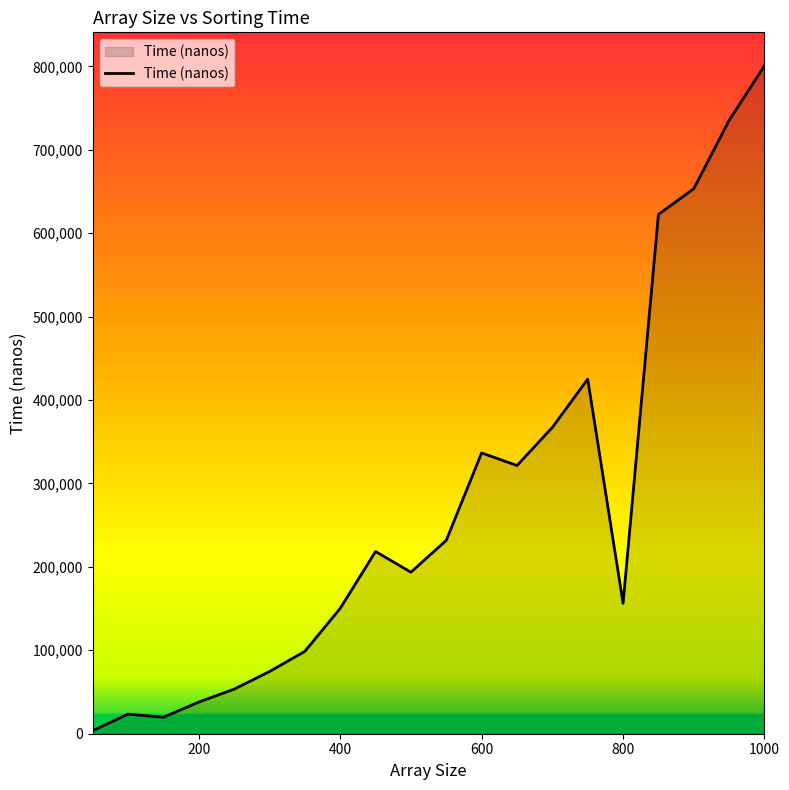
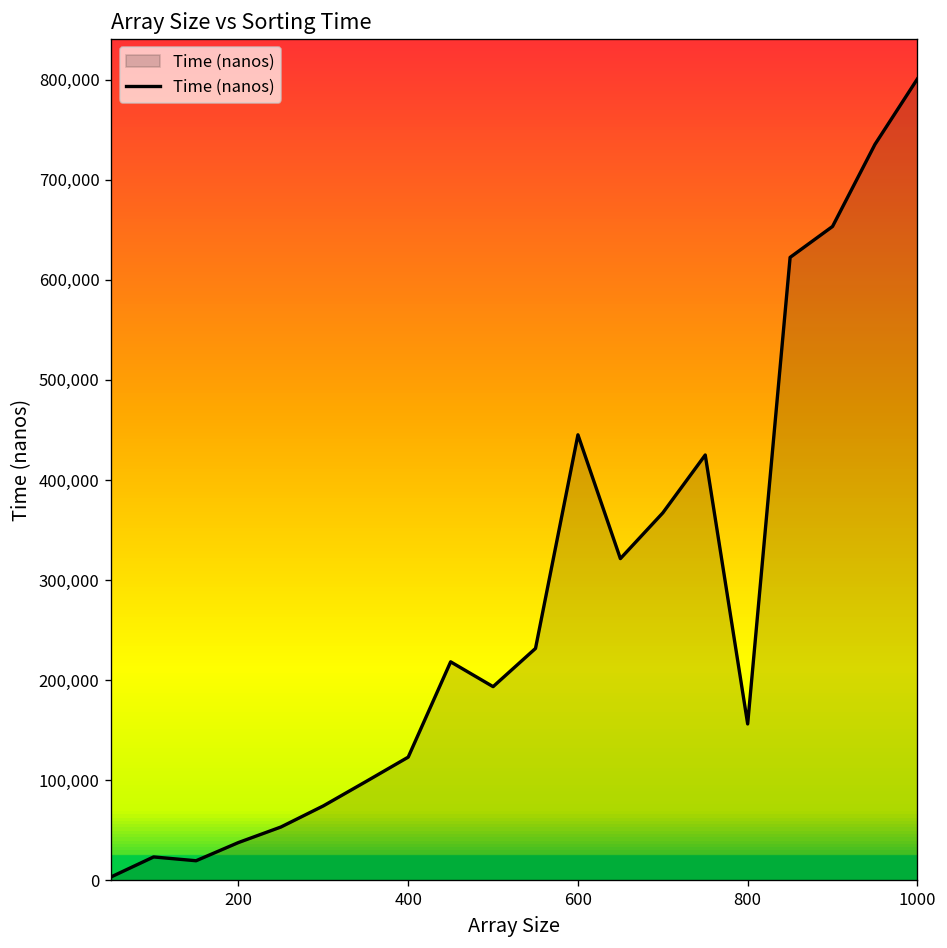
  {
    "200": "40,000",
-   "400": "150,000",
-   "600": "340,000",
+   "400": "120,000",
+   "600": "450,000",
    "800": "160,000",
    "1000": "800,000"
  }
